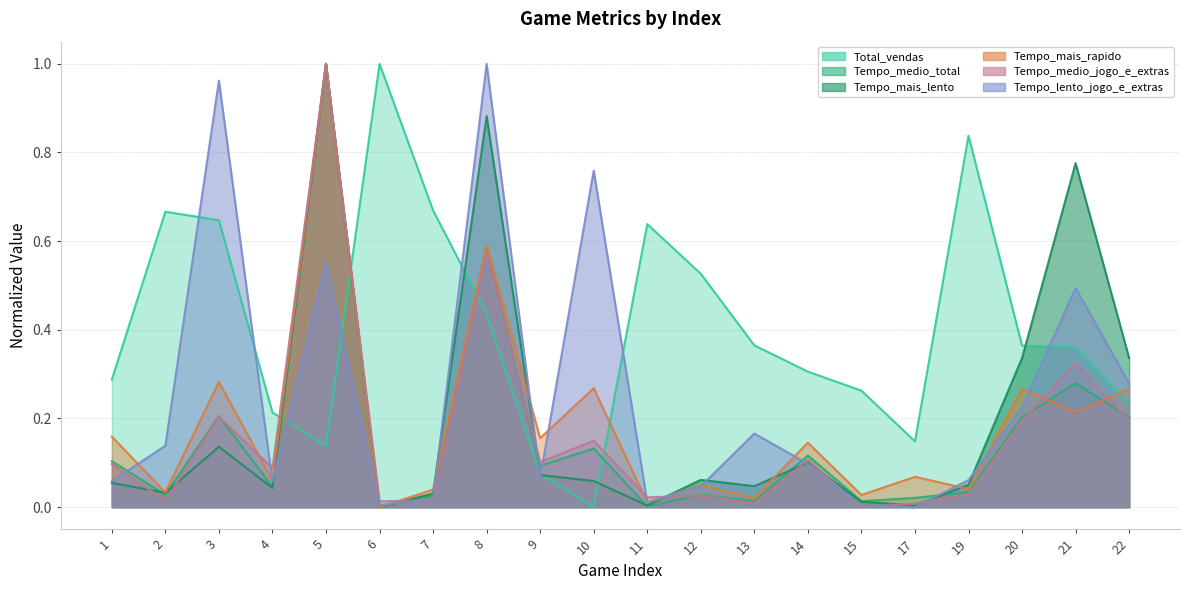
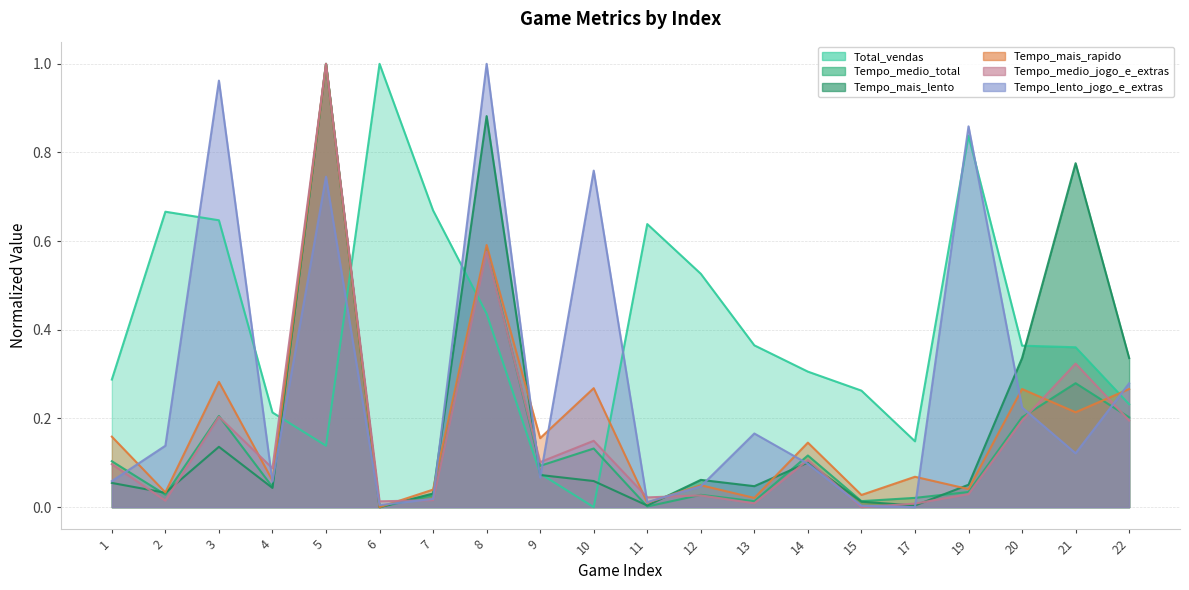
  {
    "Tempo_lento_jogo_e_extras": {
      "2": 0.14,
      "3": 0.96,
-     "5": 0.55,
+     "5": 0.75,
      "8": 1.00,
      "9": 0.07,
      "10": 0.76,
      "13": 0.17,
-     "19": 0.06,
+     "19": 0.86,
      "20": 0.22,
-     "21": 0.49,
+     "21": 0.12,
      "22": 0.28
    }
  }
